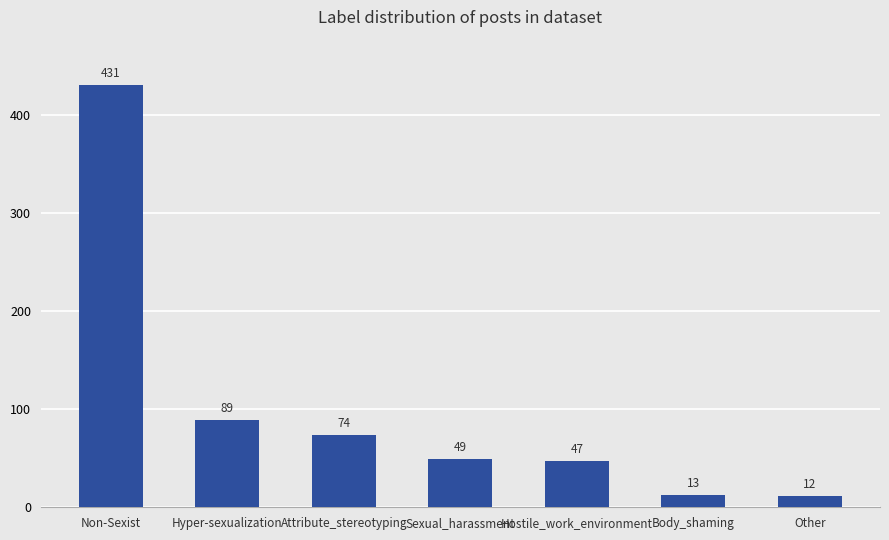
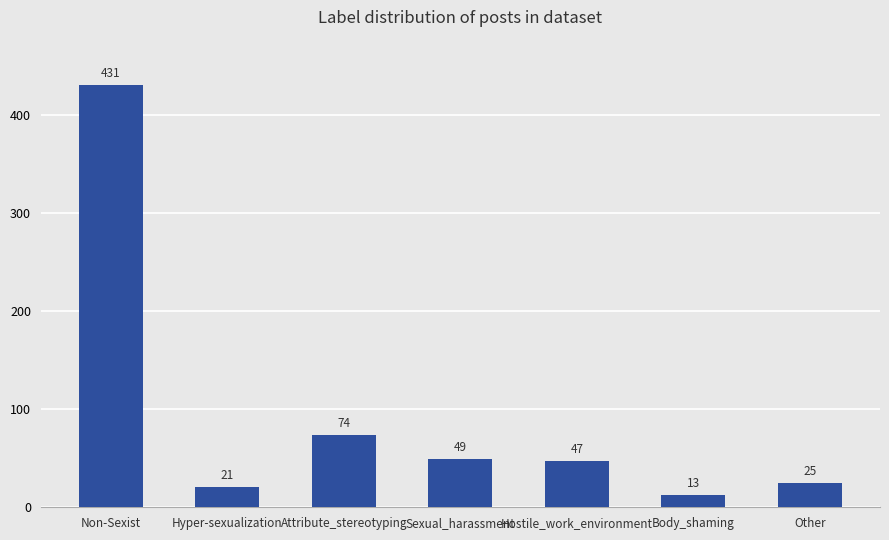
  {
    "Non-Sexist": 431,
-   "Hyper-sexualization": 89,
+   "Hyper-sexualization": 21,
    "Attribute_stereotyping": 74,
    "Sexual_harassment": 49,
    "Hostile_work_environment": 47,
    "Body_shaming": 13,
-   "Other": 12
+   "Other": 25
  }
